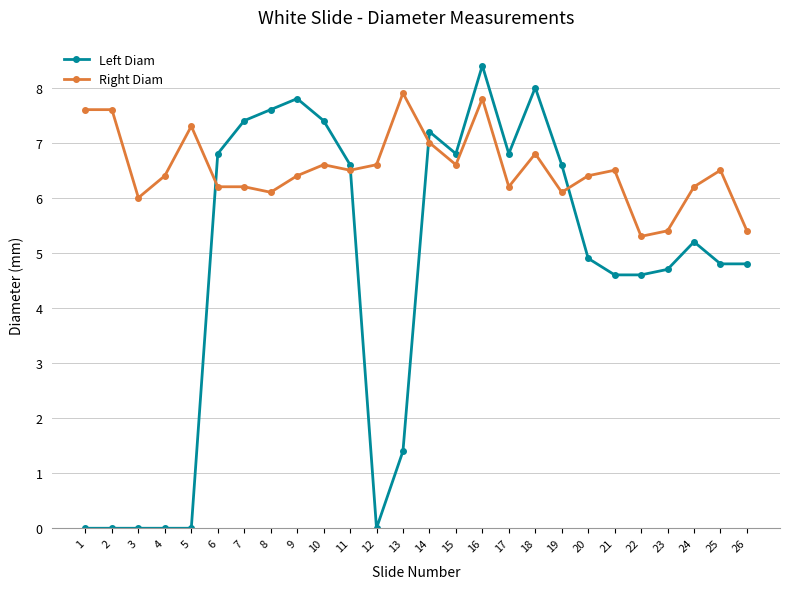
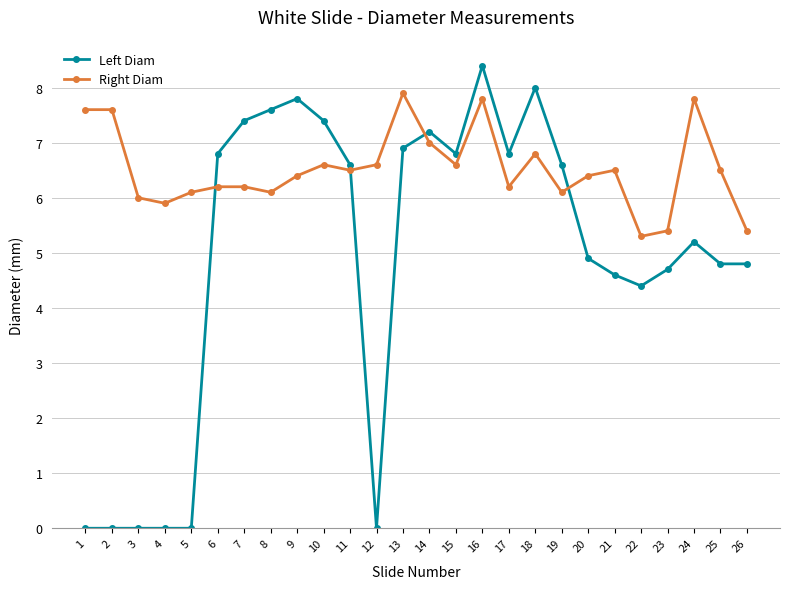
  {
    "Left Diam": {
      "1": 0.0,
      "2": 0.0,
      "3": 0.0,
      "4": 0.0,
      "5": 0.0,
      "6": 6.8,
      "7": 7.4,
      "8": 7.6,
      "9": 7.8,
      "10": 7.4,
      "11": 6.6,
      "12": 0.0,
-     "13": 1.4,
+     "13": 6.9,
      "14": 7.2,
      "15": 6.8,
      "16": 8.4,
      "17": 6.8,
      "18": 8.0,
      "19": 6.6,
      "20": 4.9,
      "21": 4.6,
-     "22": 4.6,
+     "22": 4.4,
      "23": 4.7,
      "24": 5.2,
      "25": 4.8,
      "26": 4.8
    },
    "Right Diam": {
      "1": 7.6,
      "2": 7.6,
      "3": 6.0,
-     "4": 6.4,
-     "5": 7.3,
+     "4": 5.9,
+     "5": 6.1,
      "6": 6.2,
      "7": 6.2,
      "8": 6.1,
      "9": 6.4,
      "10": 6.6,
      "11": 6.5,
      "12": 6.6,
      "13": 7.9,
      "14": 7.0,
      "15": 6.6,
      "16": 7.8,
      "17": 6.2,
      "18": 6.8,
      "19": 6.1,
      "20": 6.4,
      "21": 6.5,
      "22": 5.3,
      "23": 5.4,
-     "24": 6.2,
+     "24": 7.8,
      "25": 6.5,
      "26": 5.4
    }
  }
